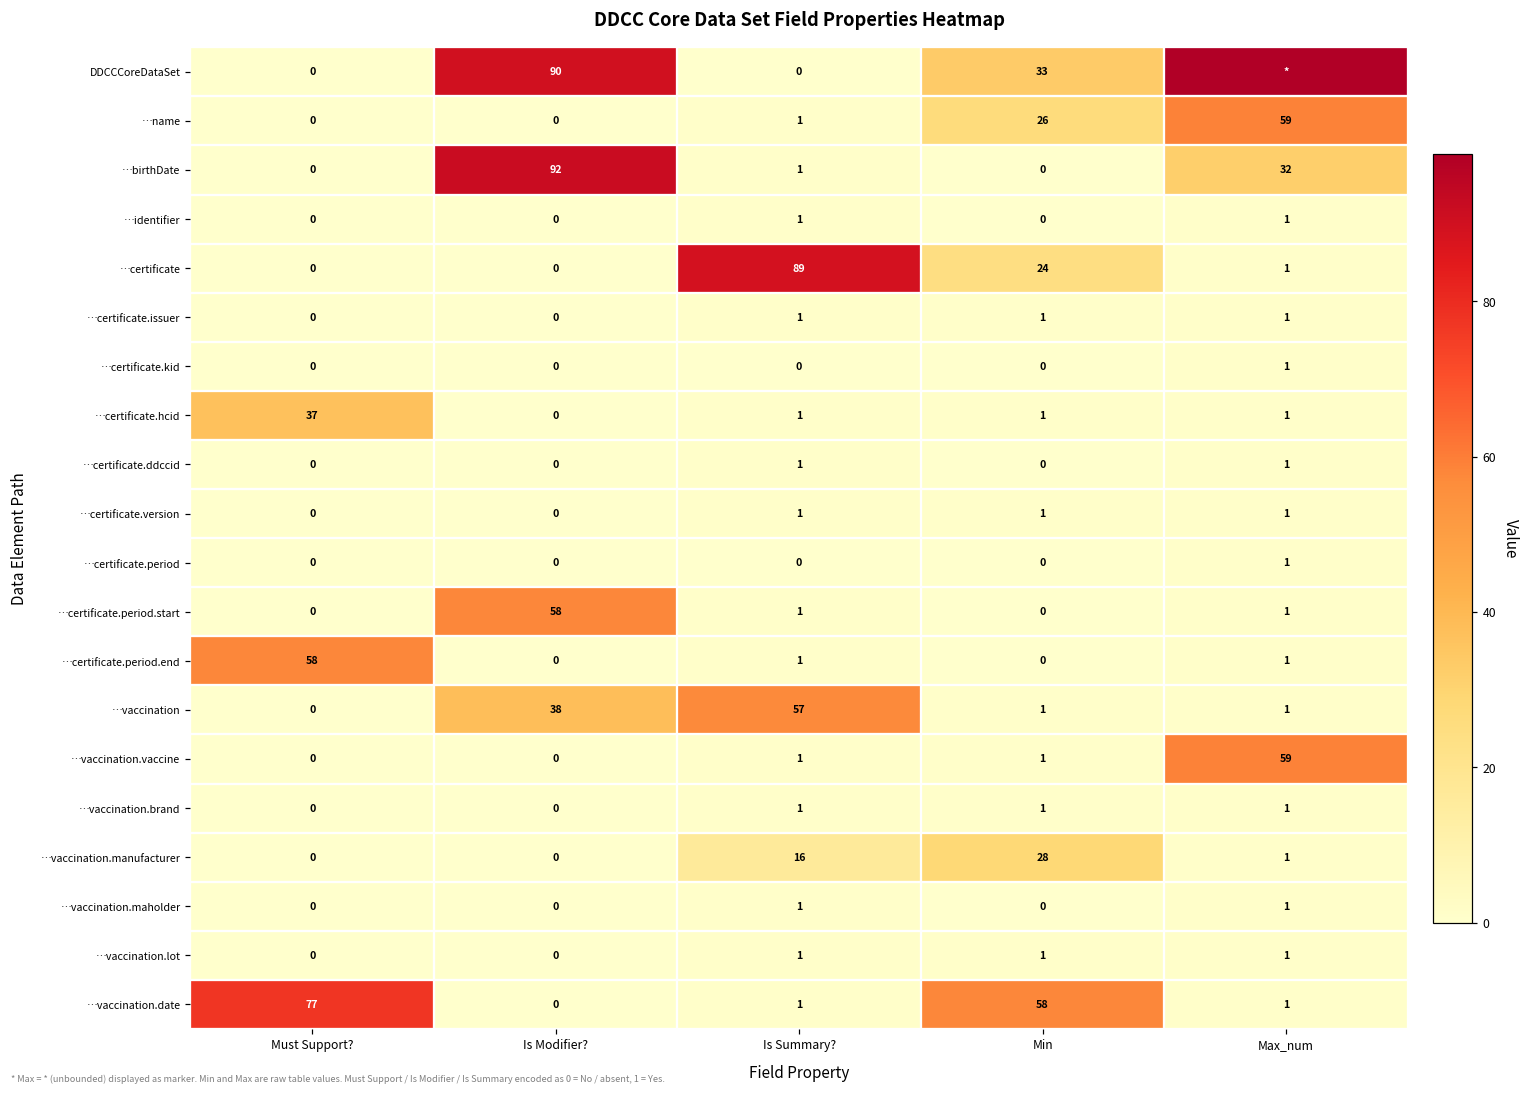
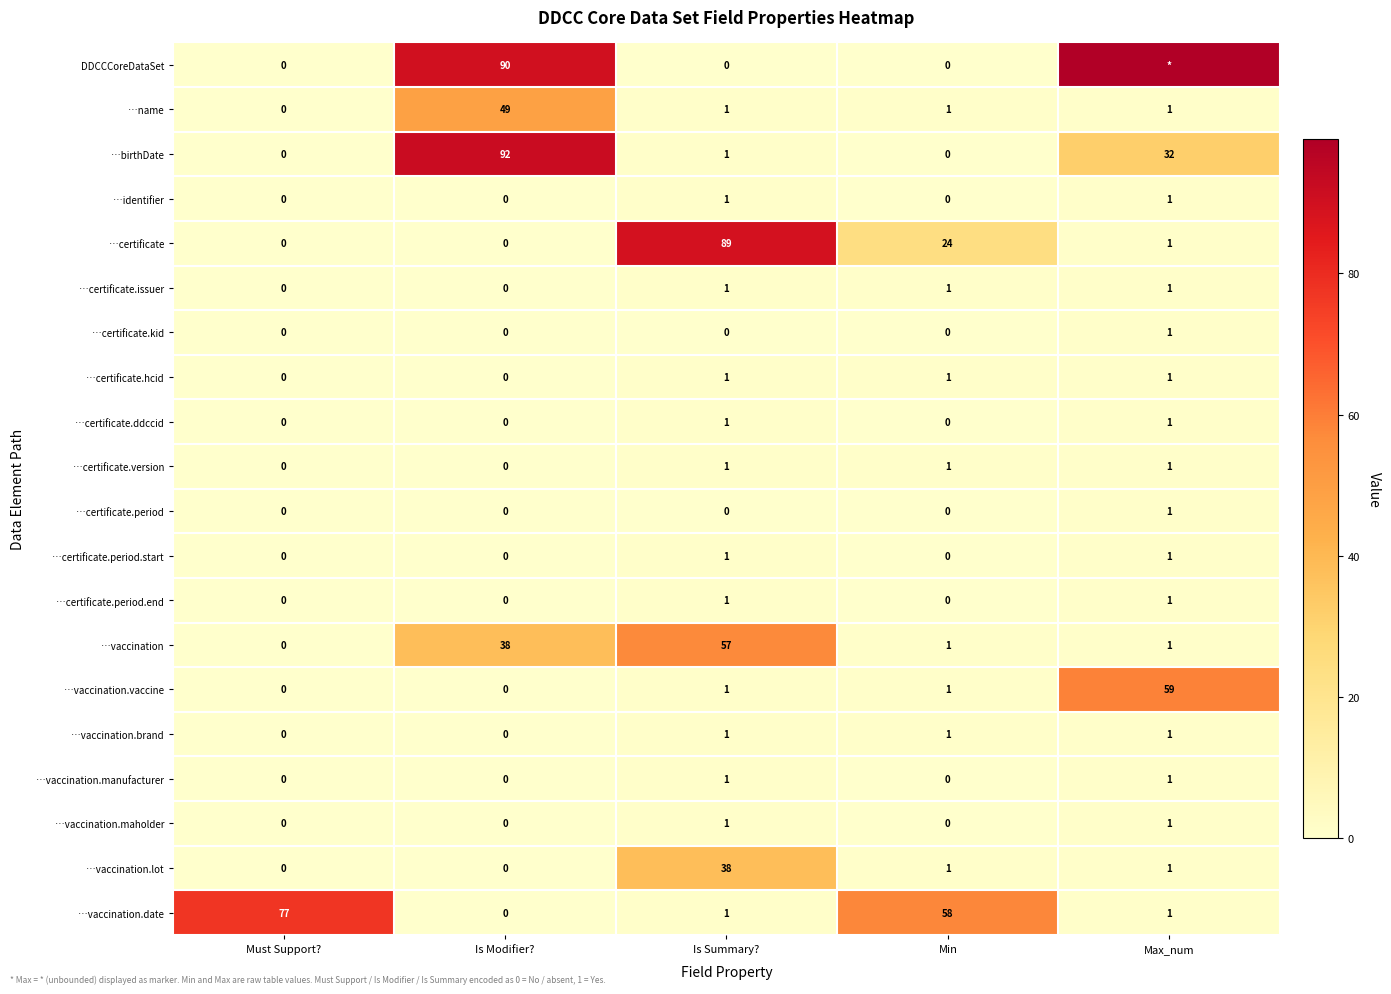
  {
    "DDCCCoreDataSet": {
      "Must Support?": 0,
      "Is Modifier?": 90,
      "Is Summary?": 0,
-     "Min": 33
+     "Min": 0
    },
    "…name": {
      "Must Support?": 0,
-     "Is Modifier?": 0,
+     "Is Modifier?": 49,
      "Is Summary?": 1,
-     "Min": 26,
-     "Max_num": 59
+     "Min": 1,
+     "Max_num": 1
    },
    "…birthDate": {
      "Must Support?": 0,
      "Is Modifier?": 92,
      "Is Summary?": 1,
      "Min": 0,
      "Max_num": 32
    },
    "…identifier": {
      "Must Support?": 0,
      "Is Modifier?": 0,
      "Is Summary?": 1,
      "Min": 0,
      "Max_num": 1
    },
    "…certificate": {
      "Must Support?": 0,
      "Is Modifier?": 0,
      "Is Summary?": 89,
      "Min": 24,
      "Max_num": 1
    },
    "…certificate.issuer": {
      "Must Support?": 0,
      "Is Modifier?": 0,
      "Is Summary?": 1,
      "Min": 1,
      "Max_num": 1
    },
    "…certificate.kid": {
      "Must Support?": 0,
      "Is Modifier?": 0,
      "Is Summary?": 0,
      "Min": 0,
      "Max_num": 1
    },
    "…certificate.hcid": {
-     "Must Support?": 37,
+     "Must Support?": 0,
      "Is Modifier?": 0,
      "Is Summary?": 1,
      "Min": 1,
      "Max_num": 1
    },
    "…certificate.ddccid": {
      "Must Support?": 0,
      "Is Modifier?": 0,
      "Is Summary?": 1,
      "Min": 0,
      "Max_num": 1
    },
    "…certificate.version": {
      "Must Support?": 0,
      "Is Modifier?": 0,
      "Is Summary?": 1,
      "Min": 1,
      "Max_num": 1
    },
    "…certificate.period": {
      "Must Support?": 0,
      "Is Modifier?": 0,
      "Is Summary?": 0,
      "Min": 0,
      "Max_num": 1
    },
    "…certificate.period.start": {
      "Must Support?": 0,
-     "Is Modifier?": 58,
+     "Is Modifier?": 0,
      "Is Summary?": 1,
      "Min": 0,
      "Max_num": 1
    },
    "…certificate.period.end": {
-     "Must Support?": 58,
+     "Must Support?": 0,
      "Is Modifier?": 0,
      "Is Summary?": 1,
      "Min": 0,
      "Max_num": 1
    },
    "…vaccination": {
      "Must Support?": 0,
      "Is Modifier?": 38,
      "Is Summary?": 57,
      "Min": 1,
      "Max_num": 1
    },
    "…vaccination.vaccine": {
      "Must Support?": 0,
      "Is Modifier?": 0,
      "Is Summary?": 1,
      "Min": 1,
      "Max_num": 59
    },
    "…vaccination.brand": {
      "Must Support?": 0,
      "Is Modifier?": 0,
      "Is Summary?": 1,
      "Min": 1,
      "Max_num": 1
    },
    "…vaccination.manufacturer": {
      "Must Support?": 0,
      "Is Modifier?": 0,
-     "Is Summary?": 16,
-     "Min": 28,
+     "Is Summary?": 1,
+     "Min": 0,
      "Max_num": 1
    },
    "…vaccination.maholder": {
      "Must Support?": 0,
      "Is Modifier?": 0,
      "Is Summary?": 1,
      "Min": 0,
      "Max_num": 1
    },
    "…vaccination.lot": {
      "Must Support?": 0,
      "Is Modifier?": 0,
-     "Is Summary?": 1,
+     "Is Summary?": 38,
      "Min": 1,
      "Max_num": 1
    },
    "…vaccination.date": {
      "Must Support?": 77,
      "Is Modifier?": 0,
      "Is Summary?": 1,
      "Min": 58,
      "Max_num": 1
    }
  }
